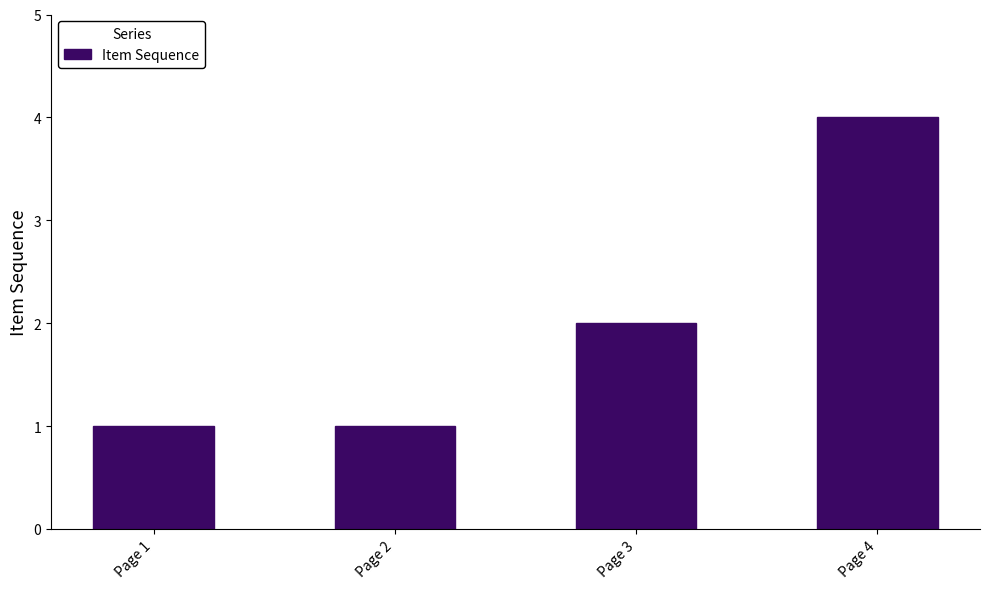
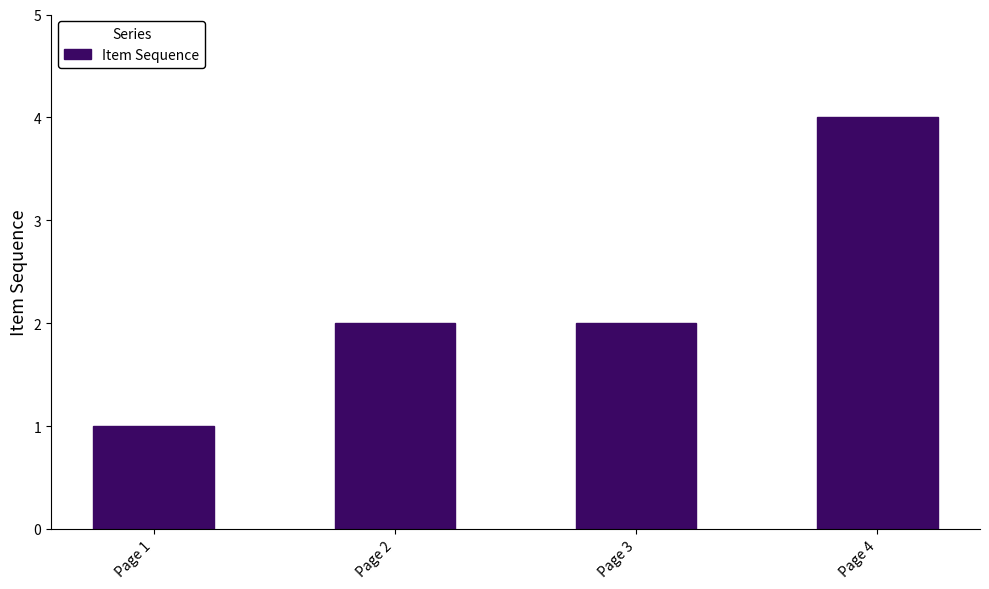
  {
    "Page 1": 1,
-   "Page 2": 1,
+   "Page 2": 2,
    "Page 3": 2,
    "Page 4": 4
  }
